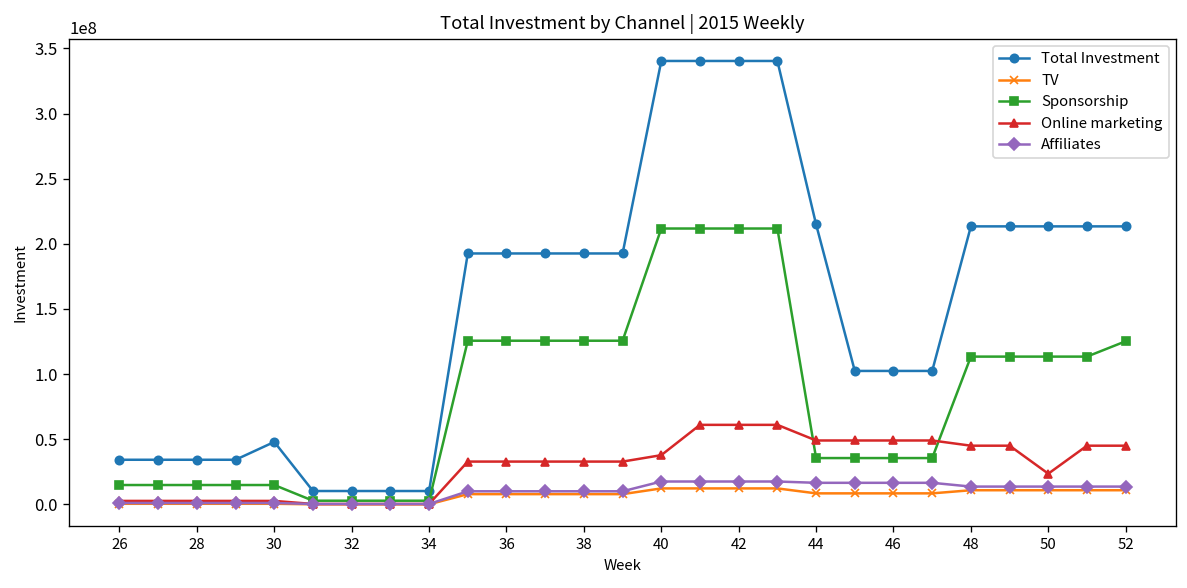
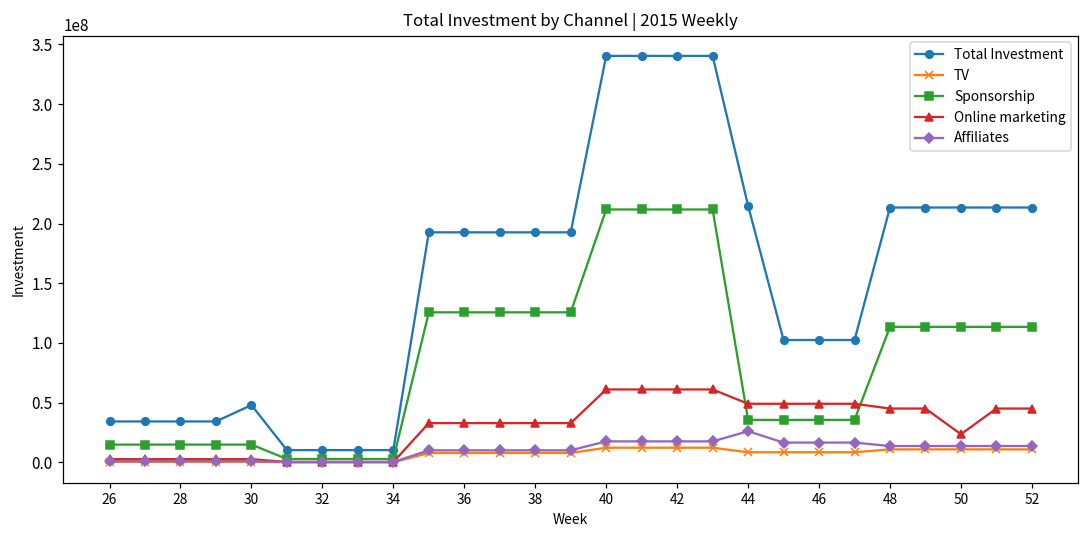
  {
    "Total Investment": {
      "26": 34000000,
      "28": 34000000,
      "30": 48000000,
      "32": 10000000,
      "34": 10000000,
      "36": 193000000,
      "38": 193000000,
      "40": 340000000,
      "42": 340000000,
      "44": 215000000,
      "46": 102000000,
      "48": 213000000,
      "50": 213000000,
      "52": 213000000
    },
    "TV": {
      "40": 12000000,
      "42": 12000000,
      "44": 8000000,
      "46": 8000000,
      "48": 11000000,
      "50": 11000000,
      "52": 11000000
    },
    "Sponsorship": {
      "26": 15000000,
      "28": 15000000,
      "30": 15000000,
      "32": 3000000,
      "34": 3000000,
      "36": 126000000,
      "38": 126000000,
      "40": 212000000,
      "42": 212000000,
      "44": 36000000,
      "46": 36000000,
      "48": 113000000,
      "50": 113000000,
-     "52": 125000000
+     "52": 113000000
    },
    "Online marketing": {
      "36": 33000000,
      "38": 33000000,
-     "40": 38000000,
+     "40": 61000000,
      "42": 61000000,
      "44": 49000000,
      "46": 49000000,
      "48": 45000000,
      "50": 24000000,
      "52": 45000000
    },
    "Affiliates": {
      "40": 18000000,
      "42": 18000000,
-     "44": 17000000,
+     "44": 26000000,
      "46": 17000000,
      "48": 14000000,
      "50": 14000000,
      "52": 14000000
    }
  }
